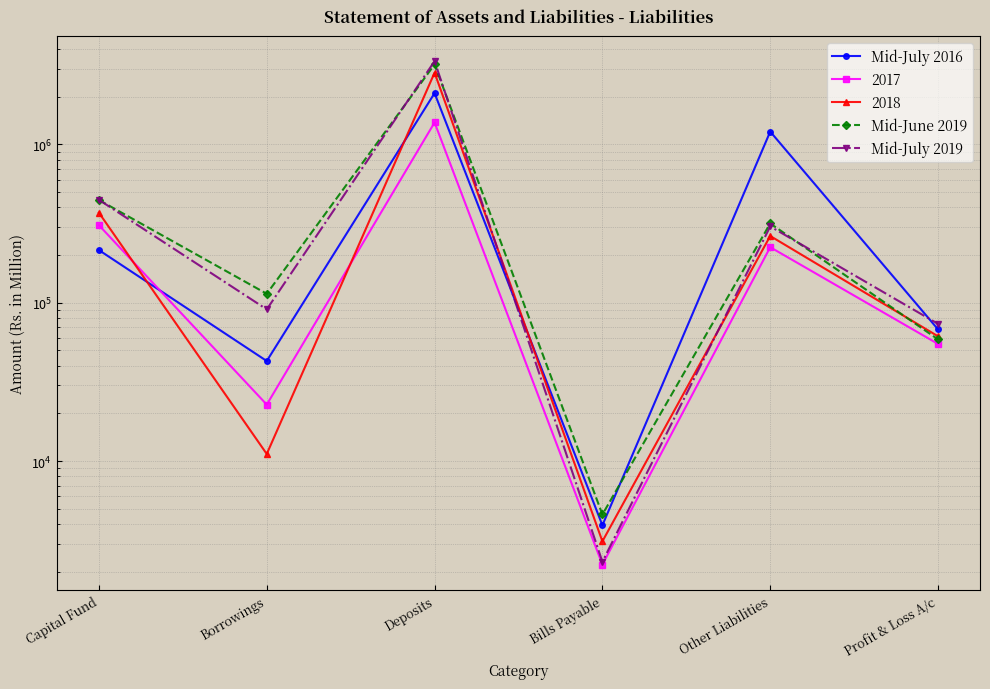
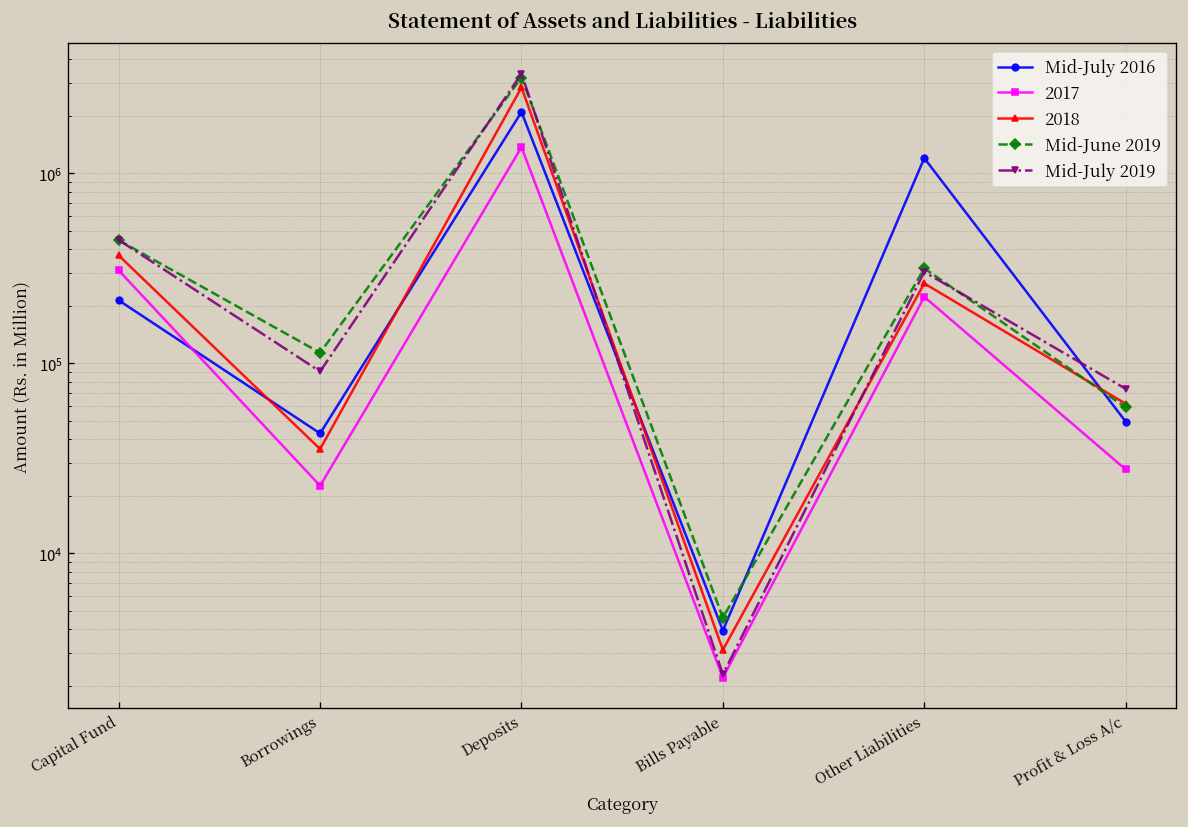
  {
    "Mid-July 2016": {
      "Capital Fund": 210000,
      "Borrowings": 43000,
      "Deposits": 2100000,
      "Bills Payable": 3900,
      "Other Liabilities": 1200000,
-     "Profit & Loss A/c": 68000
+     "Profit & Loss A/c": 49000
    },
    "2017": {
      "Capital Fund": 310000,
      "Borrowings": 23000,
      "Deposits": 1400000,
      "Bills Payable": 2200,
      "Other Liabilities": 220000,
-     "Profit & Loss A/c": 55000
+     "Profit & Loss A/c": 28000
    },
    "2018": {
      "Capital Fund": 370000,
-     "Borrowings": 11000,
+     "Borrowings": 35000,
      "Deposits": 2800000,
      "Bills Payable": 3100,
      "Other Liabilities": 260000,
      "Profit & Loss A/c": 61000
    },
    "Mid-June 2019": {
      "Borrowings": 110000,
      "Deposits": 3200000,
      "Bills Payable": 4600,
      "Other Liabilities": 320000,
      "Profit & Loss A/c": 59000
    },
    "Mid-July 2019": {
      "Borrowings": 90000,
      "Deposits": 3400000,
      "Bills Payable": 2300,
      "Other Liabilities": 300000,
      "Profit & Loss A/c": 70000
    }
  }
